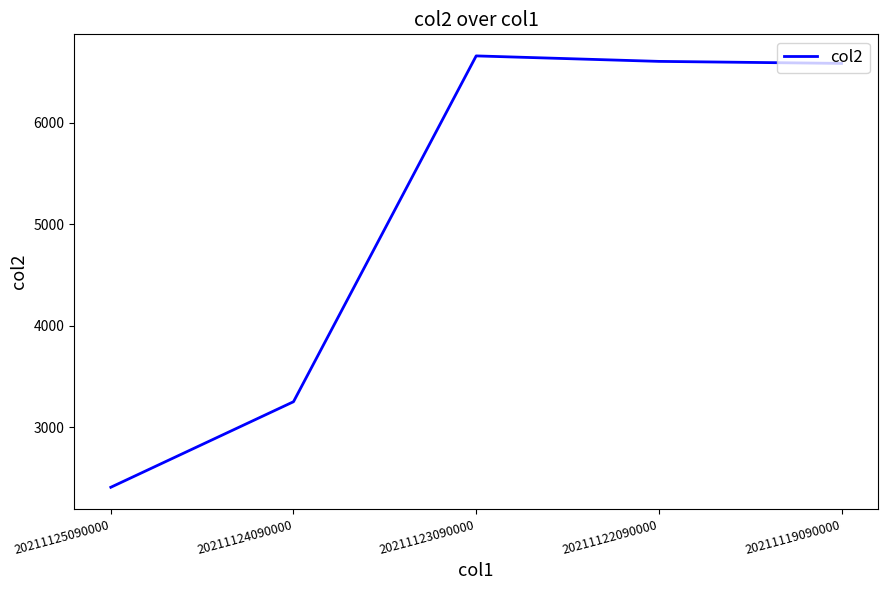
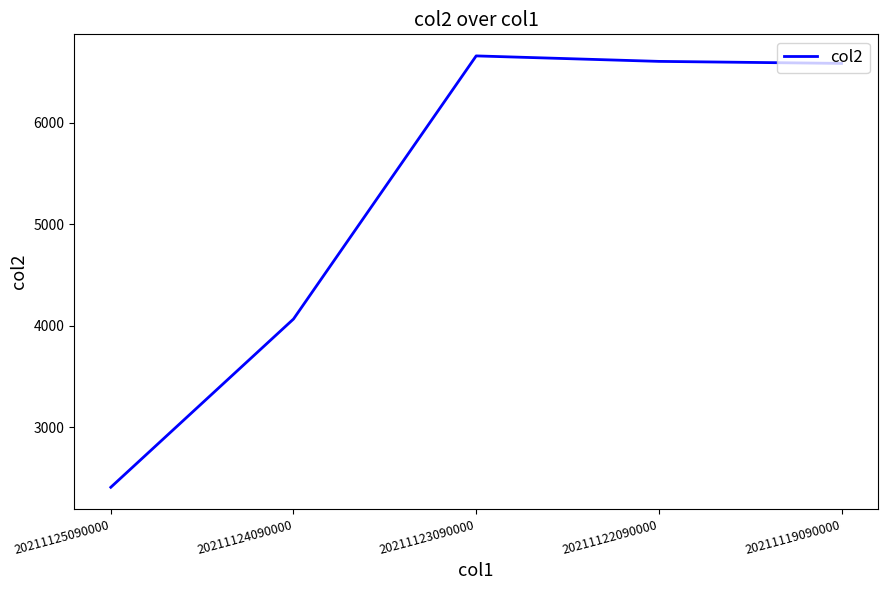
  {
    "20211125090000": 2410,
-   "20211124090000": 3250,
+   "20211124090000": 4070,
    "20211123090000": 6660,
    "20211122090000": 6600
  }
